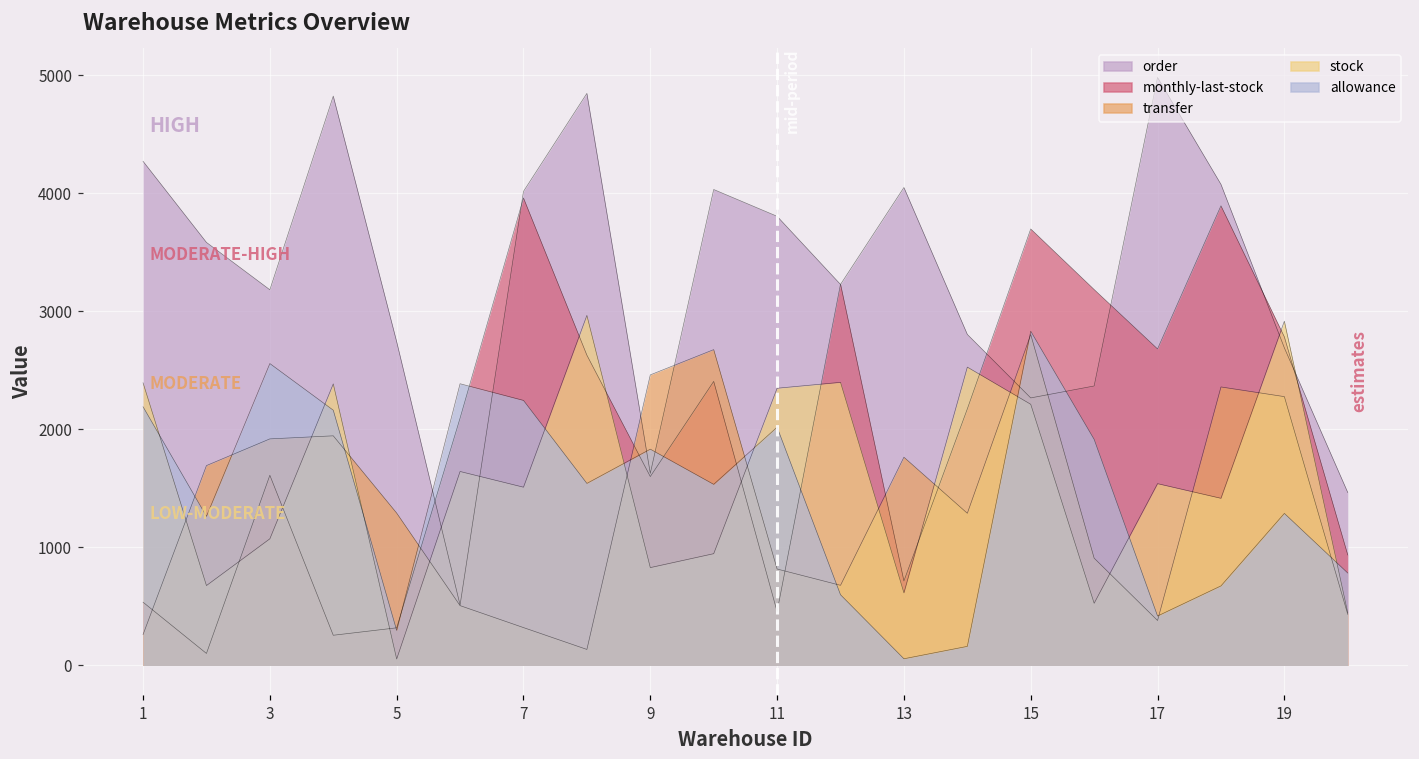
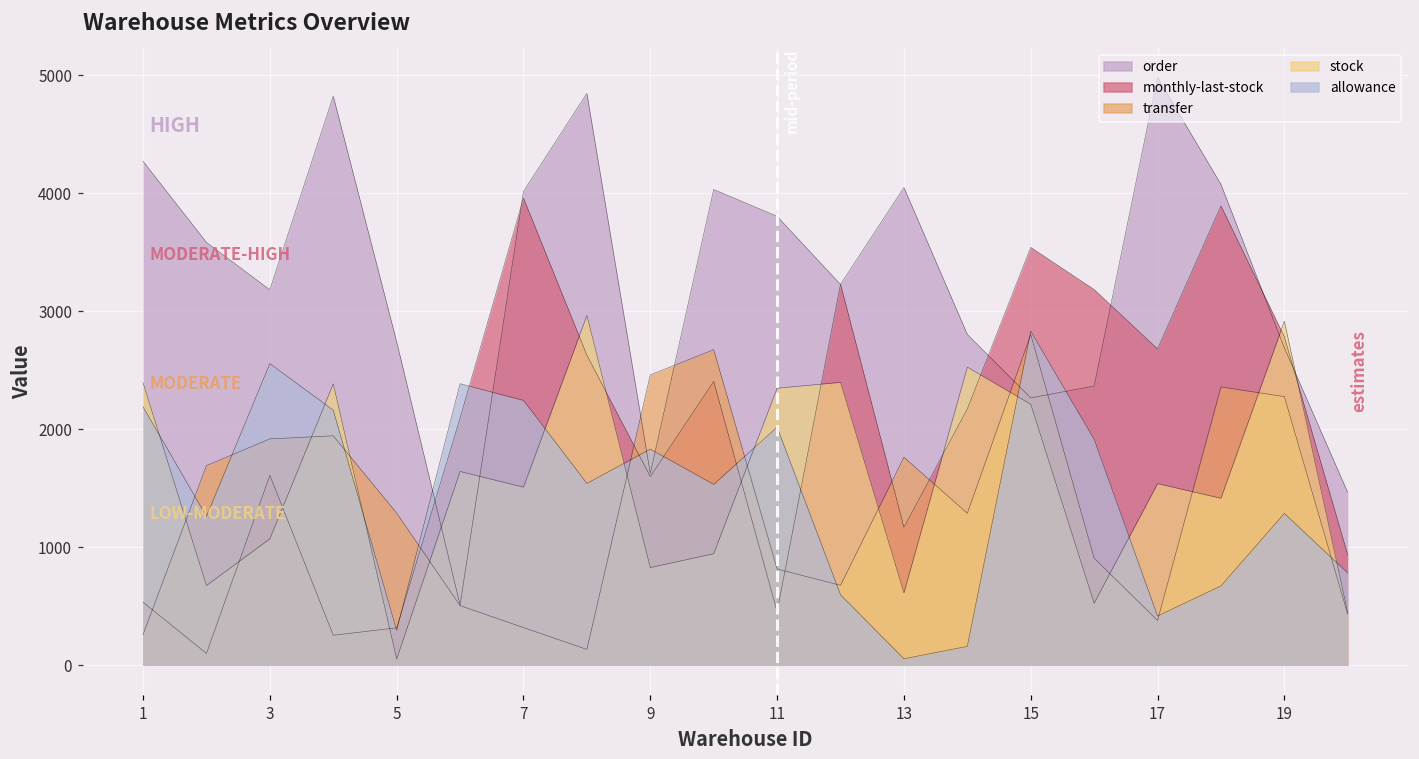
  {
    "monthly-last-stock": {
      "1": 540,
      "3": 1610,
      "7": 3960,
      "9": 1600,
      "11": 460,
-     "13": 720,
-     "15": 3700,
+     "13": 1170,
+     "15": 3540,
      "17": 2680,
      "19": 2780
    }
  }
